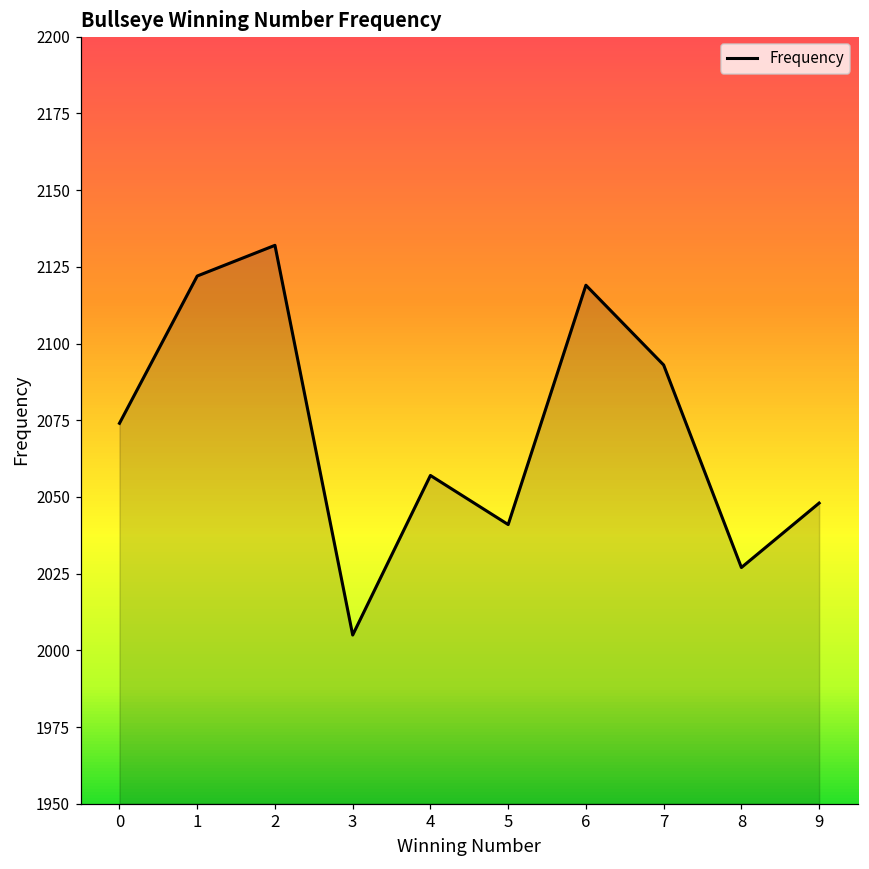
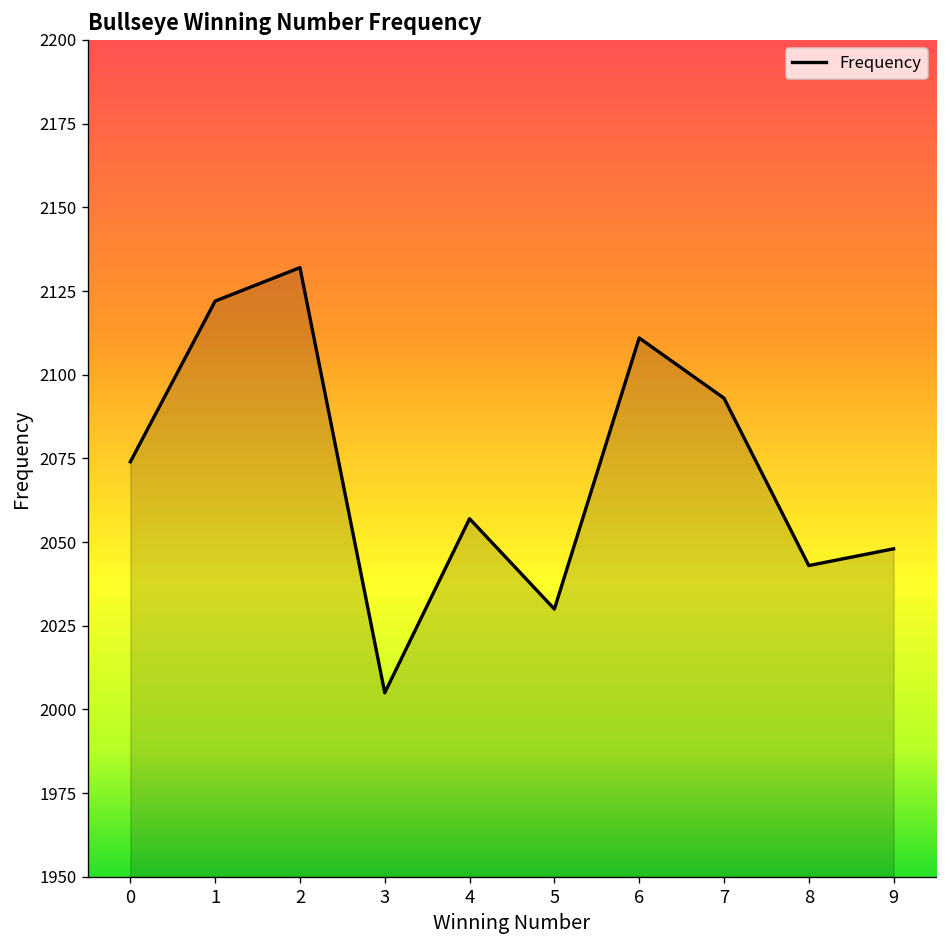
  {
    "0": 2074,
    "1": 2122,
    "2": 2132,
    "3": 2005,
    "4": 2057,
-   "5": 2041,
-   "6": 2119,
+   "5": 2030,
+   "6": 2111,
    "7": 2093,
-   "8": 2027,
+   "8": 2043,
    "9": 2048
  }
